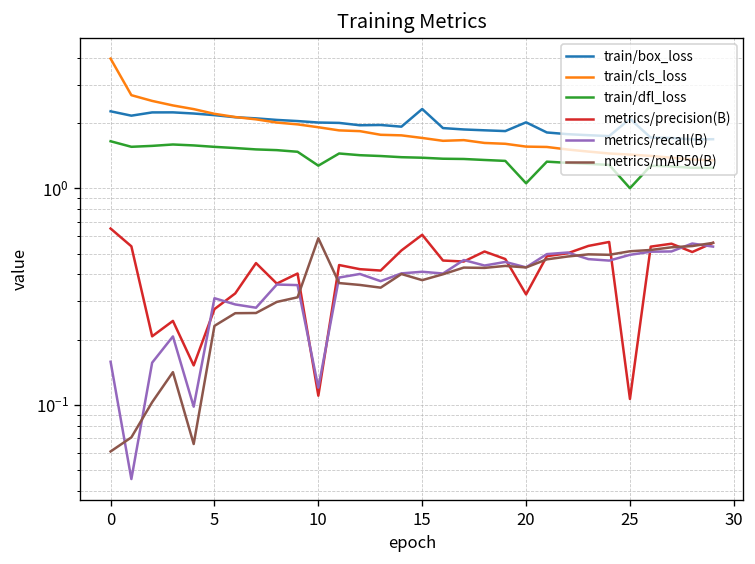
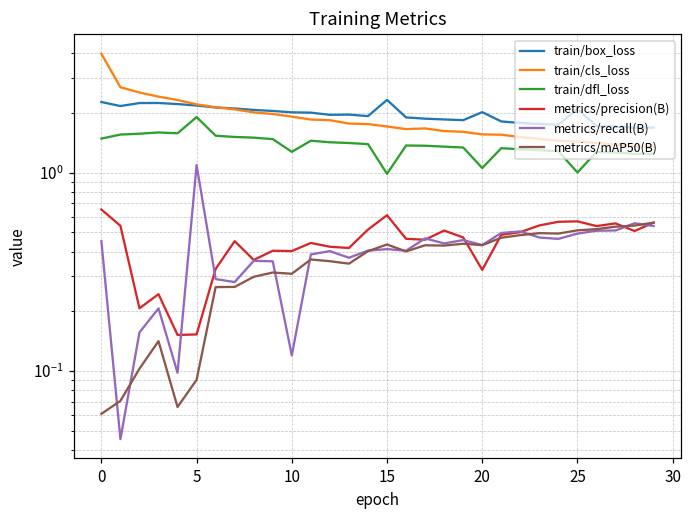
  {
    "train/box_loss": {
      "0": 2.3,
      "10": 2.0,
      "15": 2.3,
      "20": 2.0
    },
    "train/cls_loss": {
      "0": 4.0,
      "10": 1.9,
      "15": 1.7,
      "20": 1.6
    },
    "train/dfl_loss": {
-     "0": 1.7,
-     "5": 1.6,
+     "0": 1.5,
+     "5": 1.9,
      "10": 1.3,
-     "15": 1.4,
+     "15": 1.0,
      "20": 1.1,
      "25": 1.0
    },
    "metrics/precision(B)": {
      "0": 0.65,
-     "5": 0.28,
-     "10": 0.11,
+     "5": 0.15,
+     "10": 0.40,
      "15": 0.61,
      "20": 0.32,
-     "25": 0.11
+     "25": 0.57
    },
    "metrics/recall(B)": {
-     "0": 0.16,
-     "5": 0.31,
+     "0": 0.45,
+     "5": 1.1,
      "10": 0.12,
      "15": 0.41,
      "25": 0.49
    },
    "metrics/mAP50(B)": {
      "0": 0.06,
-     "5": 0.23,
-     "10": 0.59,
-     "15": 0.38,
+     "5": 0.09,
+     "10": 0.31,
+     "15": 0.43,
      "25": 0.51
    }
  }
